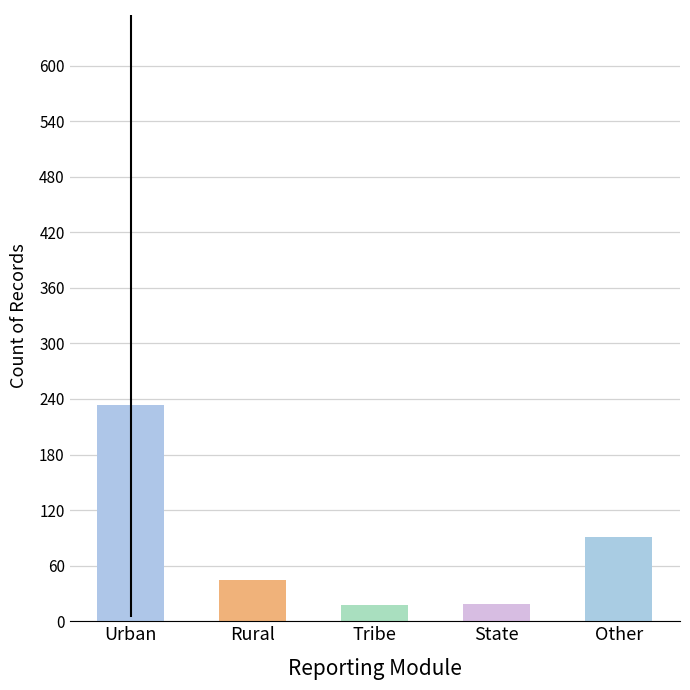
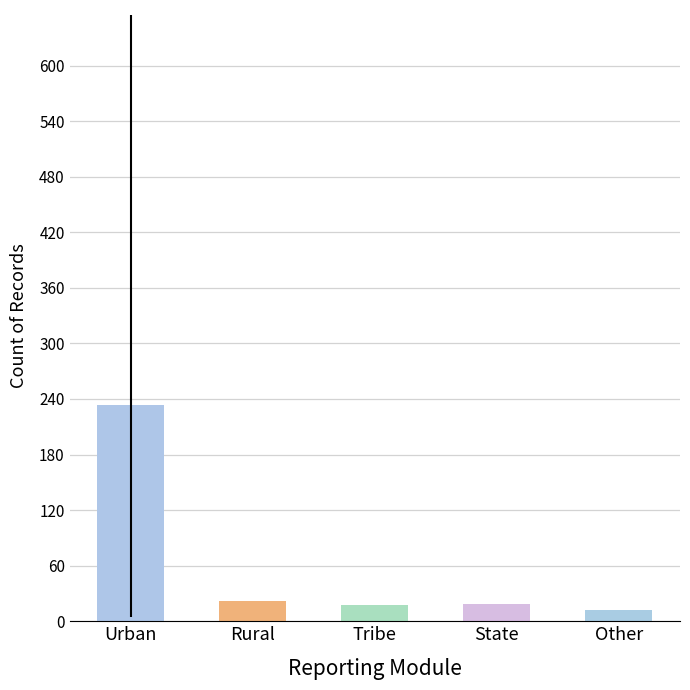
  {
    "Urban": 230,
-   "Rural": 50,
+   "Rural": 20,
    "Tribe": 20,
    "State": 20,
-   "Other": 90
+   "Other": 10
  }
